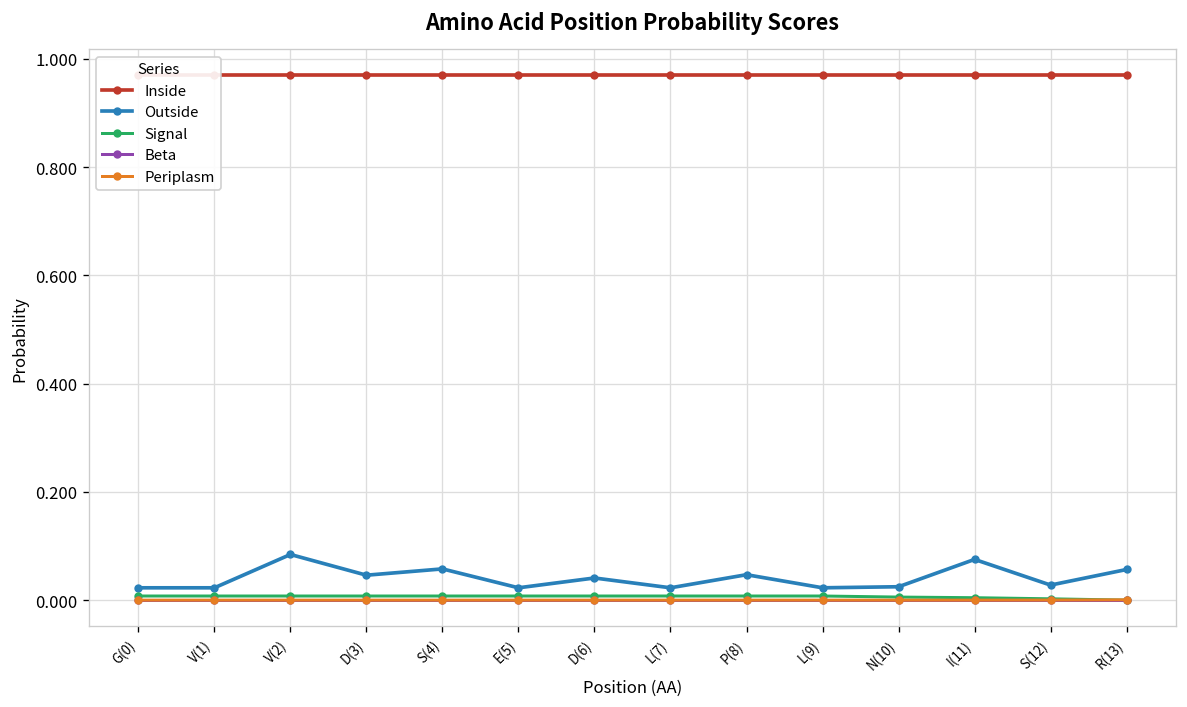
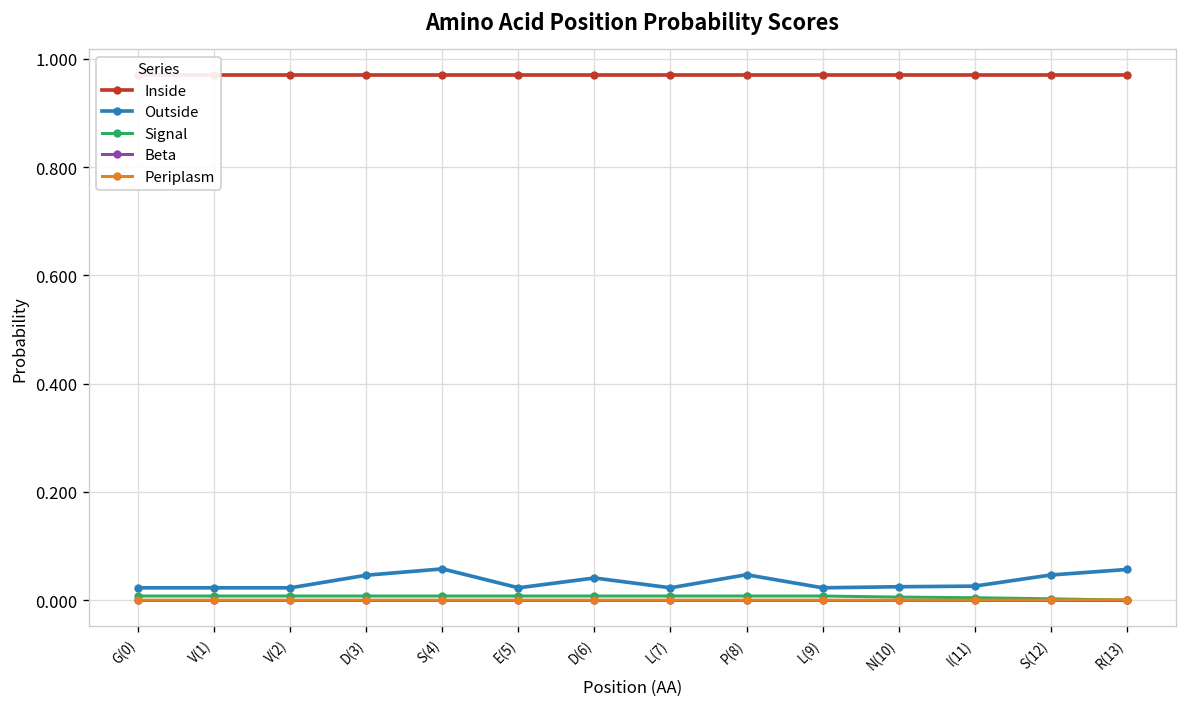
  {
    "Inside": {
      "V(2)": 0.97,
      "D(3)": 0.97,
      "S(4)": 0.97,
      "E(5)": 0.97,
      "D(6)": 0.97,
      "L(7)": 0.97,
      "P(8)": 0.97,
      "L(9)": 0.97,
      "N(10)": 0.97,
      "I(11)": 0.97,
      "S(12)": 0.97,
      "R(13)": 0.97
    },
    "Outside": {
      "G(0)": 0.02,
      "V(1)": 0.02,
-     "V(2)": 0.08,
+     "V(2)": 0.02,
      "D(3)": 0.05,
      "S(4)": 0.06,
      "E(5)": 0.02,
      "D(6)": 0.04,
      "L(7)": 0.02,
      "P(8)": 0.05,
      "L(9)": 0.02,
      "N(10)": 0.02,
-     "I(11)": 0.08,
-     "S(12)": 0.03,
+     "I(11)": 0.03,
+     "S(12)": 0.05,
      "R(13)": 0.06
    },
    "Signal": {
      "G(0)": 0.01,
      "V(1)": 0.01,
      "V(2)": 0.01,
      "D(3)": 0.01,
      "S(4)": 0.01,
      "E(5)": 0.01,
      "D(6)": 0.01,
      "L(7)": 0.01,
      "P(8)": 0.01,
      "L(9)": 0.01
    },
    "Periplasm": {
      "G(0)": 0.00,
      "V(1)": 0.00,
      "V(2)": 0.00,
      "D(3)": 0.00,
      "S(4)": 0.00,
      "E(5)": 0.00,
      "D(6)": 0.00,
      "L(7)": 0.00,
      "P(8)": 0.00,
      "L(9)": 0.00
    }
  }
